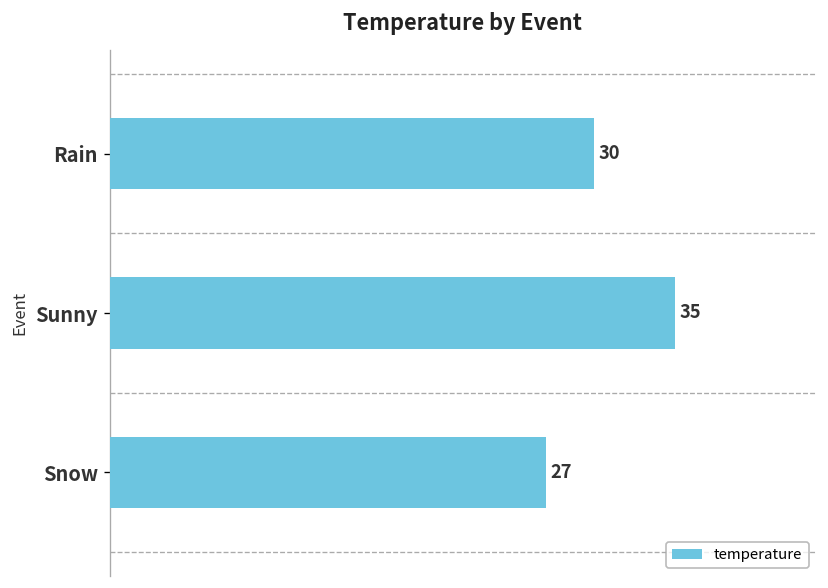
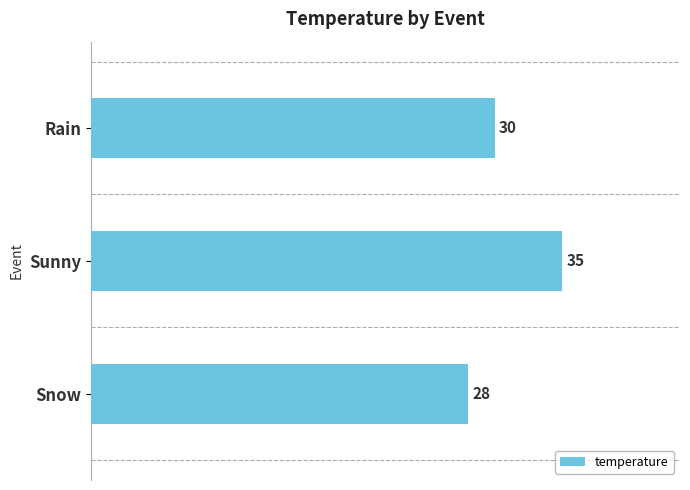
  {
    "Rain": 30,
    "Sunny": 35,
-   "Snow": 27
+   "Snow": 28
  }
